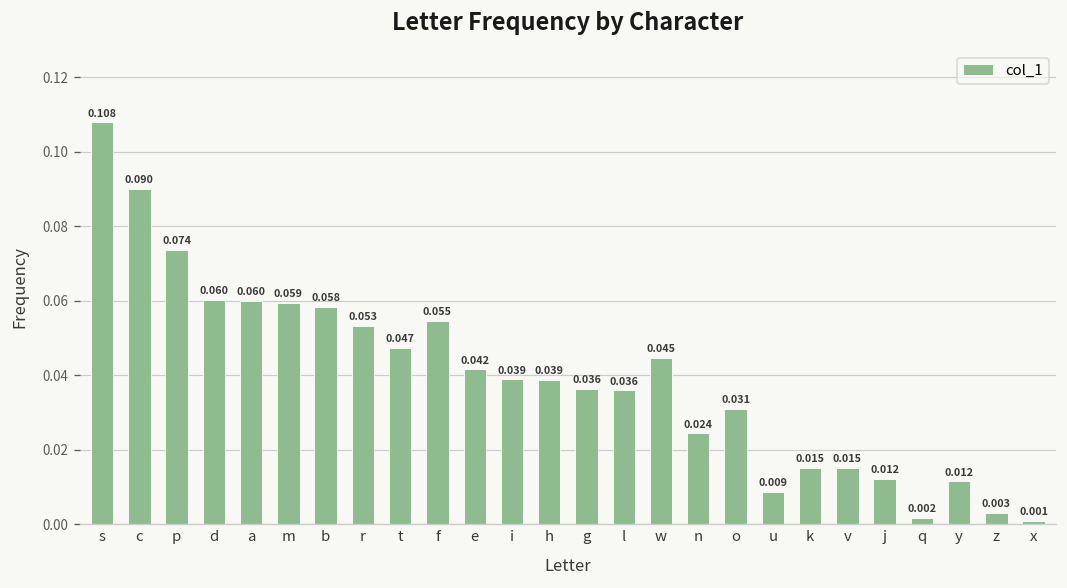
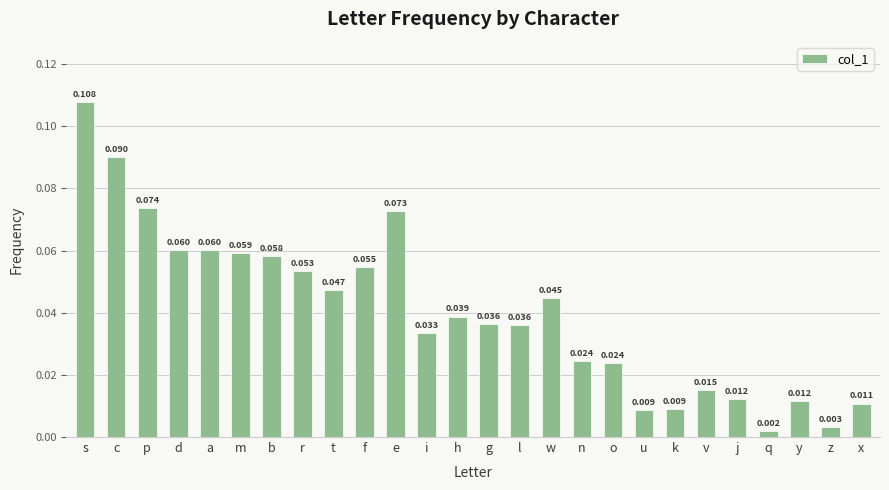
  {
    "s": 0.108,
    "c": 0.090,
    "p": 0.074,
    "d": 0.060,
    "a": 0.060,
    "m": 0.059,
    "b": 0.058,
    "r": 0.053,
    "t": 0.047,
    "f": 0.055,
-   "e": 0.042,
-   "i": 0.039,
+   "e": 0.073,
+   "i": 0.033,
    "h": 0.039,
    "g": 0.036,
    "l": 0.036,
    "w": 0.045,
    "n": 0.024,
-   "o": 0.031,
+   "o": 0.024,
    "u": 0.009,
-   "k": 0.015,
+   "k": 0.009,
    "v": 0.015,
    "j": 0.012,
    "q": 0.002,
    "y": 0.012,
    "z": 0.003,
-   "x": 0.001
+   "x": 0.011
  }
